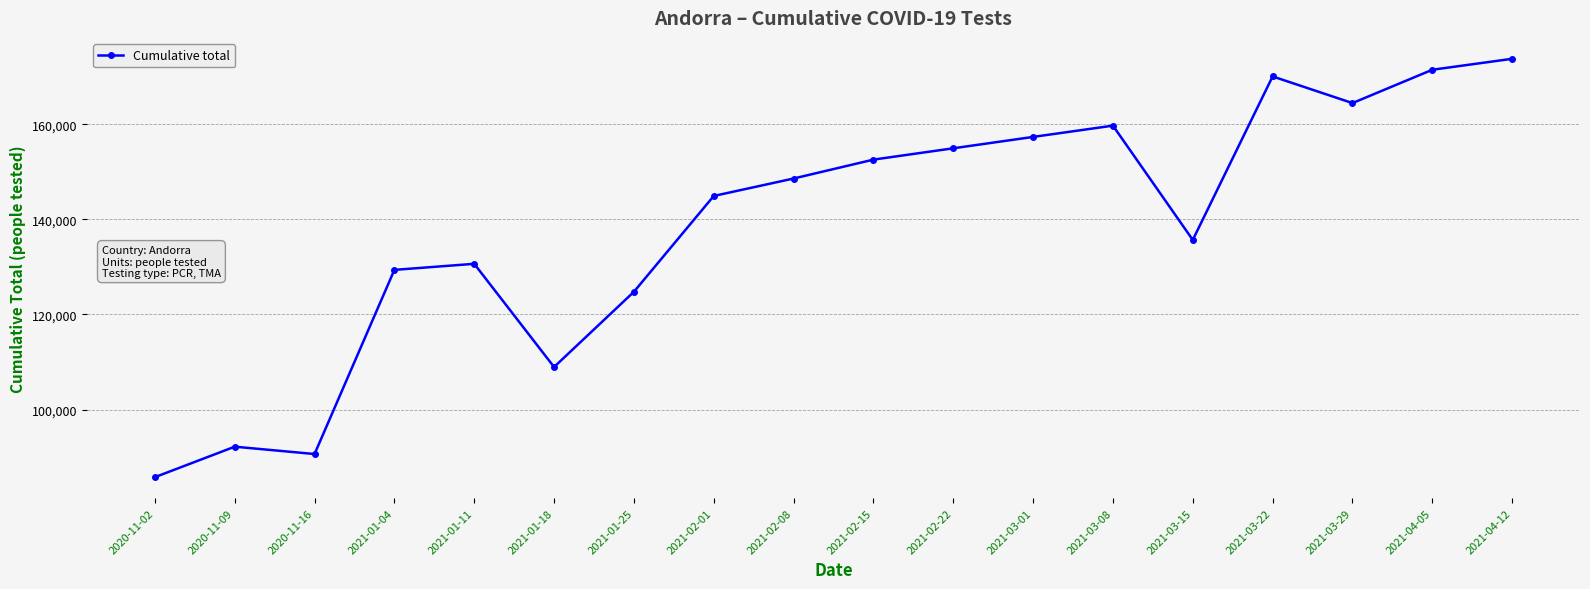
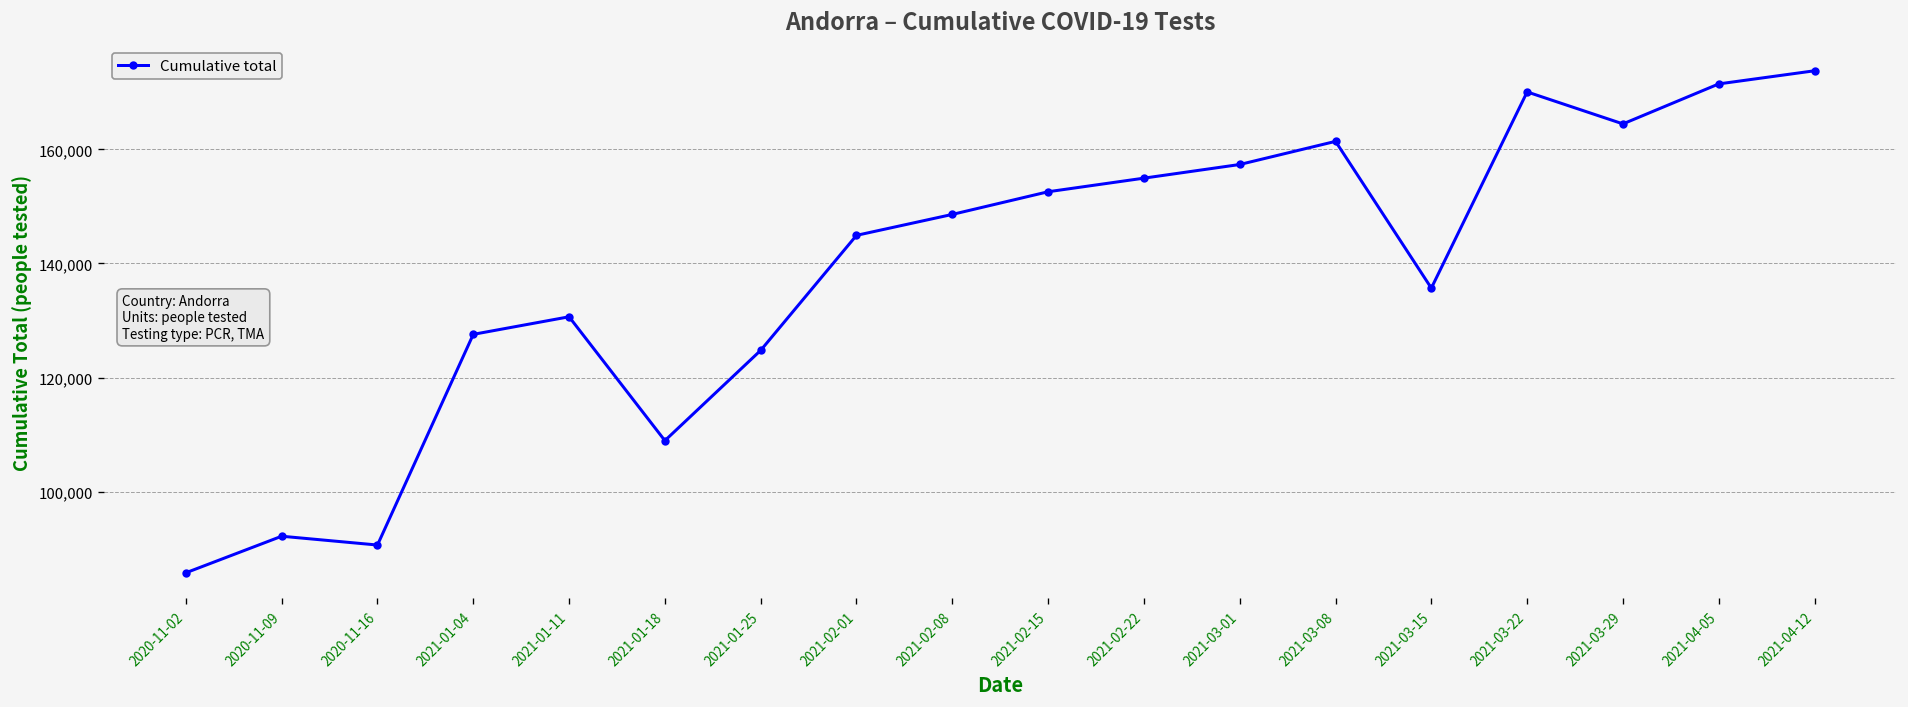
  {
    "2020-11-02": "86,000",
    "2020-11-09": "92,000",
    "2020-11-16": "91,000",
-   "2021-01-04": "129,000",
+   "2021-01-04": "128,000",
    "2021-01-11": "131,000",
    "2021-01-18": "109,000",
    "2021-01-25": "125,000",
    "2021-02-01": "145,000",
    "2021-02-08": "149,000",
    "2021-02-15": "153,000",
    "2021-02-22": "155,000",
    "2021-03-01": "157,000",
-   "2021-03-08": "160,000",
+   "2021-03-08": "161,000",
    "2021-03-15": "136,000",
    "2021-03-22": "170,000",
    "2021-03-29": "164,000",
    "2021-04-05": "171,000",
    "2021-04-12": "174,000"
  }
